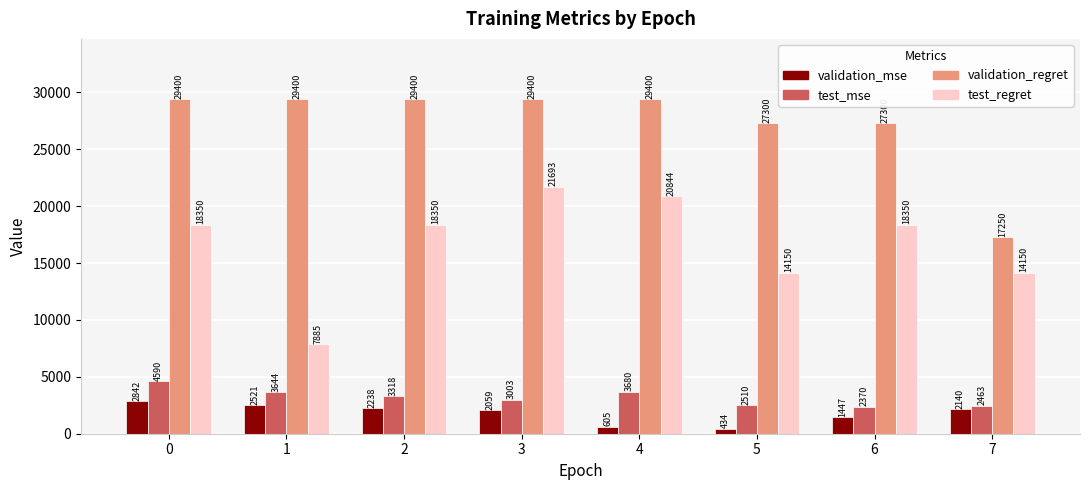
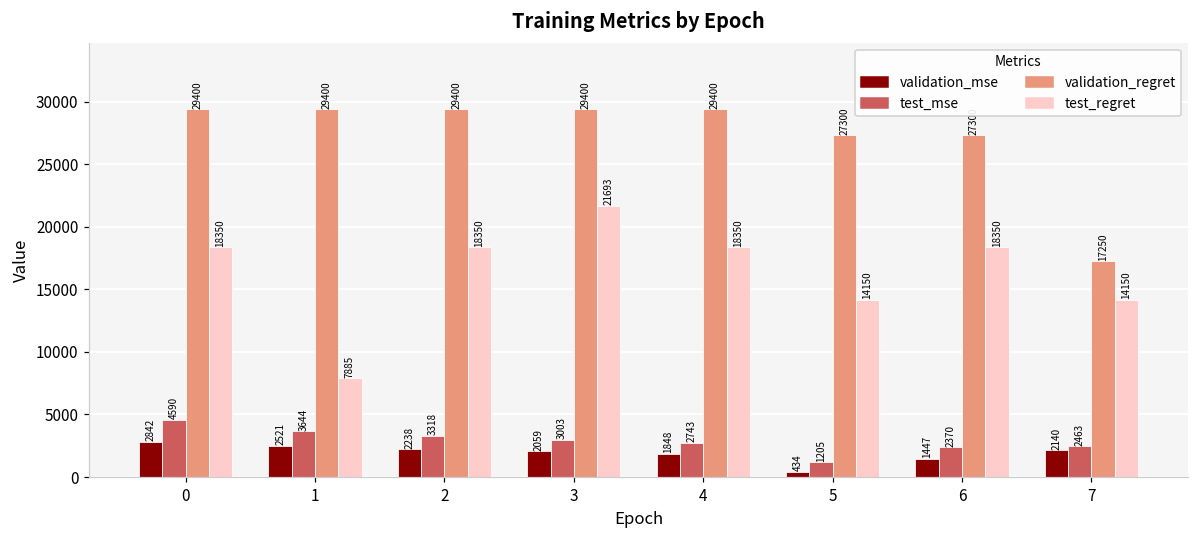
  {
    "validation_mse": {
      "0": 2842,
      "1": 2521,
      "2": 2238,
      "3": 2059,
-     "4": 605,
+     "4": 1848,
      "5": 434,
      "6": 1447,
      "7": 2140
    },
    "test_mse": {
      "0": 4590,
      "1": 3644,
      "2": 3318,
      "3": 3003,
-     "4": 3680,
-     "5": 2510,
+     "4": 2743,
+     "5": 1205,
      "6": 2370,
      "7": 2463
    },
    "validation_regret": {
      "0": 29400,
      "1": 29400,
      "2": 29400,
      "3": 29400,
      "4": 29400,
      "5": 27300,
      "7": 17250
    },
    "test_regret": {
      "0": 18350,
      "1": 7885,
      "2": 18350,
      "3": 21693,
-     "4": 20844,
+     "4": 18350,
      "5": 14150,
      "6": 18350,
      "7": 14150
    }
  }
